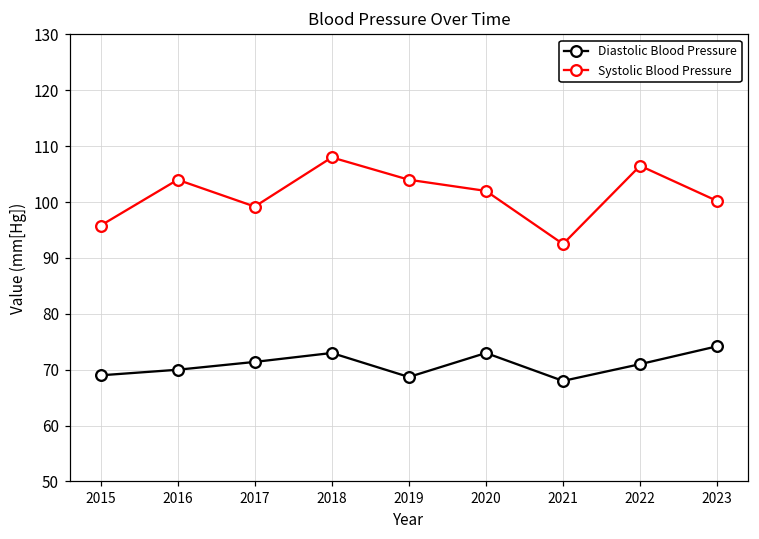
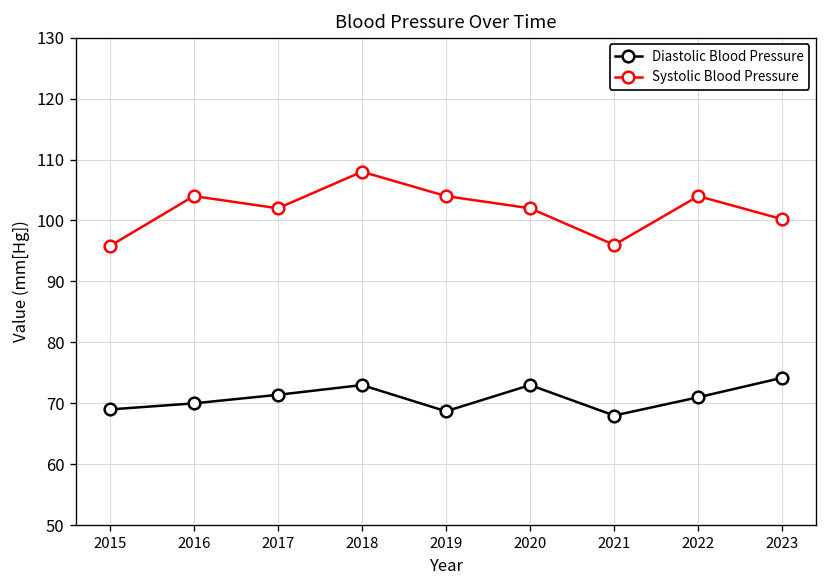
  {
    "Diastolic Blood Pressure": {
      "2015": 69,
      "2016": 70,
      "2017": 71,
      "2018": 73,
      "2019": 69,
      "2020": 73,
      "2021": 68,
      "2022": 71,
      "2023": 74
    },
    "Systolic Blood Pressure": {
      "2015": 96,
      "2016": 104,
-     "2017": 99,
+     "2017": 102,
      "2018": 108,
      "2019": 104,
      "2020": 102,
-     "2021": 93,
-     "2022": 107,
+     "2021": 96,
+     "2022": 104,
      "2023": 100
    }
  }
